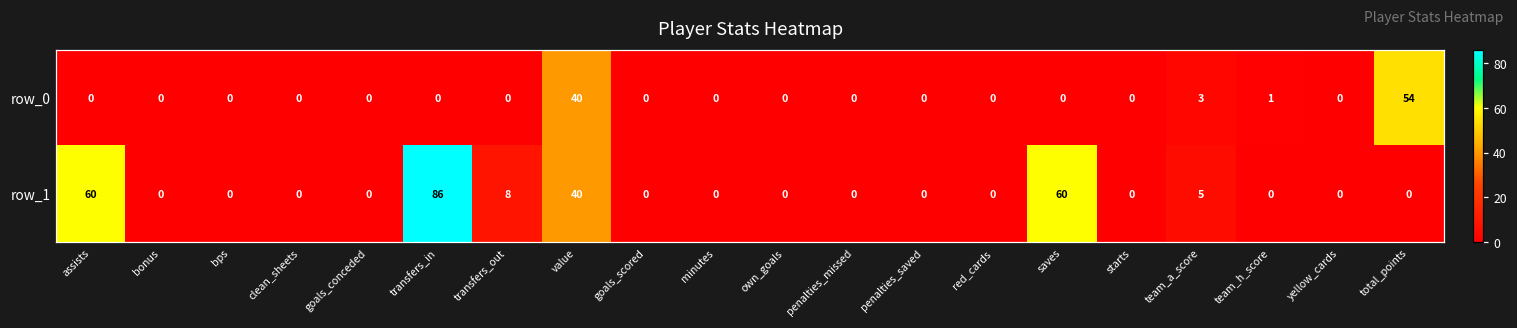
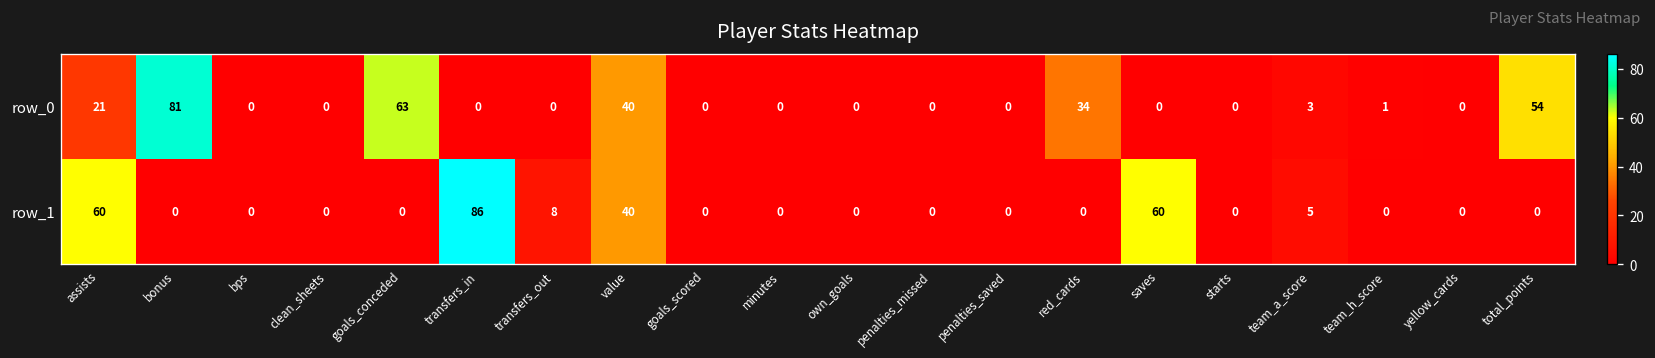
  {
    "row_0": {
-     "assists": 0,
-     "bonus": 0,
+     "assists": 21,
+     "bonus": 81,
      "bps": 0,
      "clean_sheets": 0,
-     "goals_conceded": 0,
+     "goals_conceded": 63,
      "transfers_in": 0,
      "transfers_out": 0,
      "value": 40,
      "goals_scored": 0,
      "minutes": 0,
      "own_goals": 0,
      "penalties_missed": 0,
      "penalties_saved": 0,
-     "red_cards": 0,
+     "red_cards": 34,
      "saves": 0,
      "starts": 0,
      "team_a_score": 3,
      "team_h_score": 1,
      "yellow_cards": 0,
      "total_points": 54
    },
    "row_1": {
      "assists": 60,
      "bonus": 0,
      "bps": 0,
      "clean_sheets": 0,
      "goals_conceded": 0,
      "transfers_in": 86,
      "transfers_out": 8,
      "value": 40,
      "goals_scored": 0,
      "minutes": 0,
      "own_goals": 0,
      "penalties_missed": 0,
      "penalties_saved": 0,
      "red_cards": 0,
      "saves": 60,
      "starts": 0,
      "team_a_score": 5,
      "team_h_score": 0,
      "yellow_cards": 0,
      "total_points": 0
    }
  }
